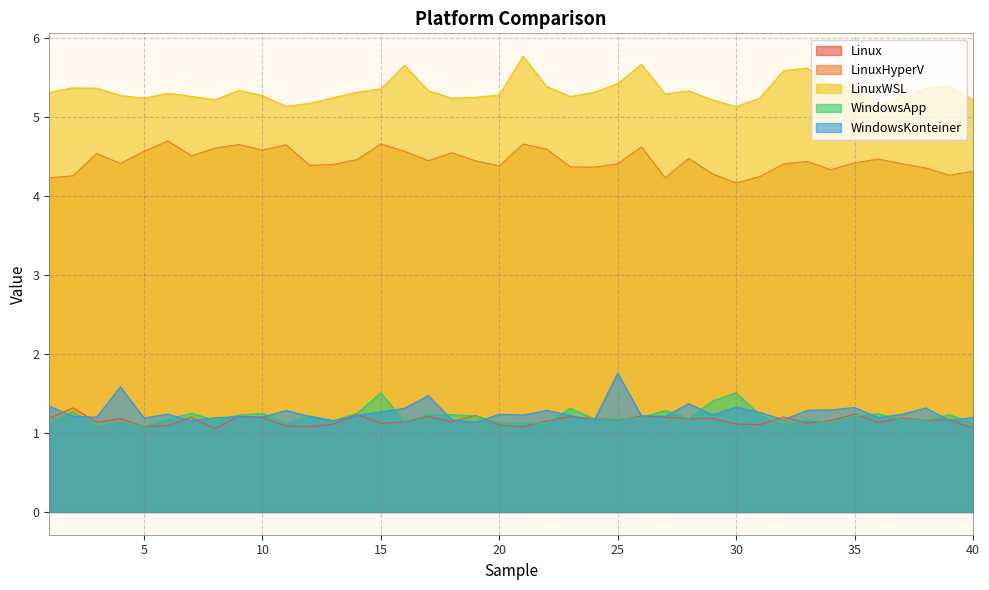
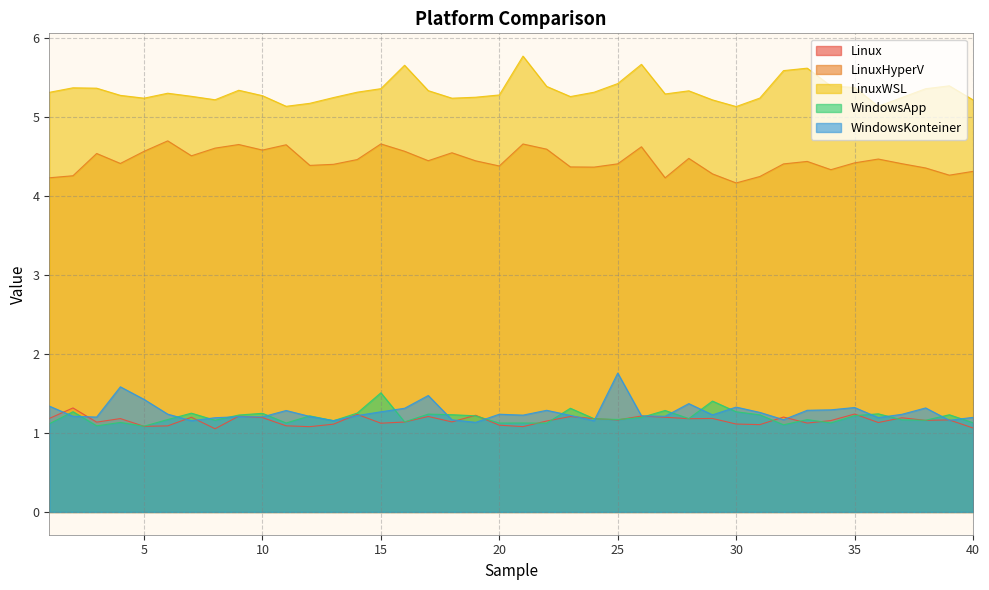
  {
    "LinuxWSL": {
      "5": 5.2,
      "10": 5.3,
      "15": 5.4,
      "20": 5.3,
      "25": 5.4,
      "30": 5.1,
      "40": 5.2
    },
    "WindowsApp": {
      "10": 1.2,
      "15": 1.5,
-     "30": 1.5,
+     "30": 1.3,
      "40": 1.1
    },
    "WindowsKonteiner": {
-     "5": 1.2,
+     "5": 1.4,
      "15": 1.3,
      "20": 1.2,
      "25": 1.8,
      "30": 1.3,
      "35": 1.3,
      "40": 1.2
    }
  }
